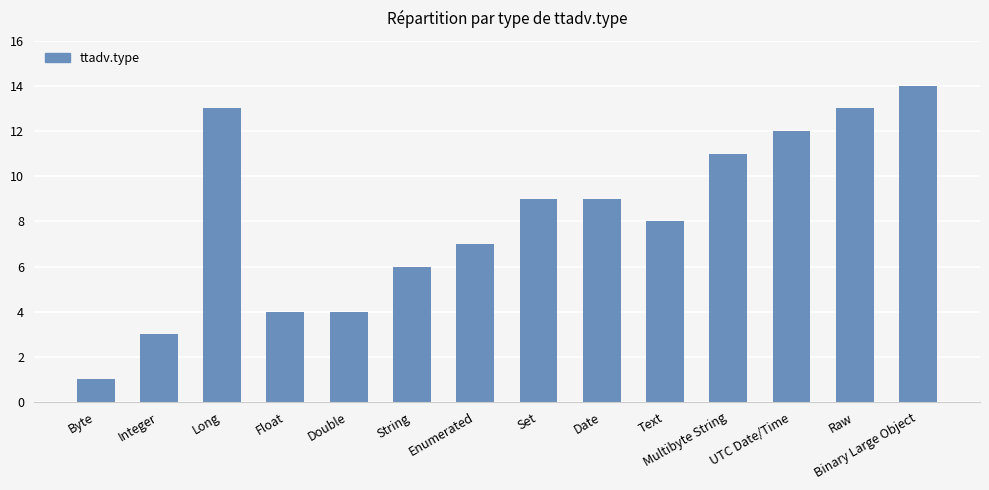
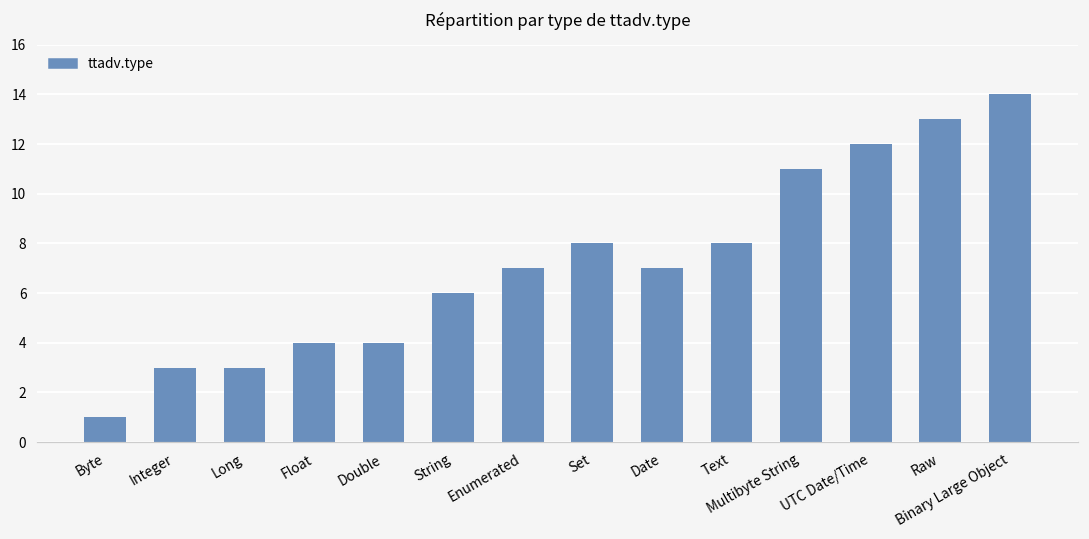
  {
    "Byte": 1,
    "Integer": 3,
-   "Long": 13,
+   "Long": 3,
    "Float": 4,
    "Double": 4,
    "String": 6,
    "Enumerated": 7,
-   "Set": 9,
-   "Date": 9,
+   "Set": 8,
+   "Date": 7,
    "Text": 8,
    "Multibyte String": 11,
    "UTC Date/Time": 12,
    "Raw": 13,
    "Binary Large Object": 14
  }
